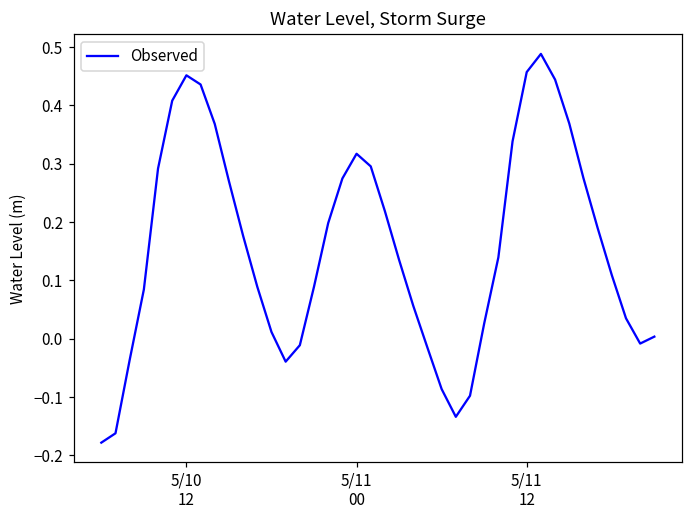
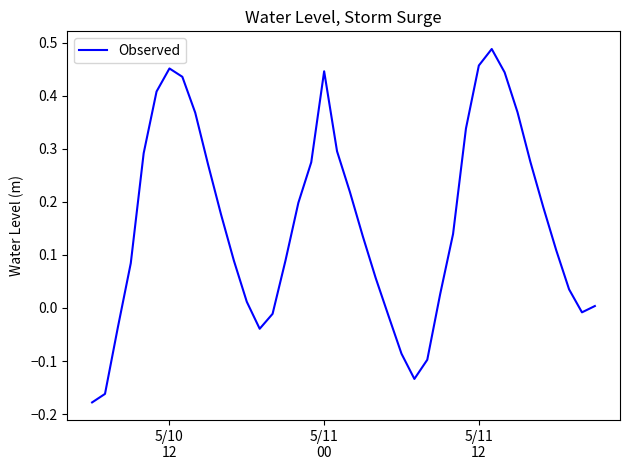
  {
    "5/10 12": 0.45,
-   "5/11 00": 0.32,
+   "5/11 00": 0.45,
    "5/11 12": 0.46
  }
